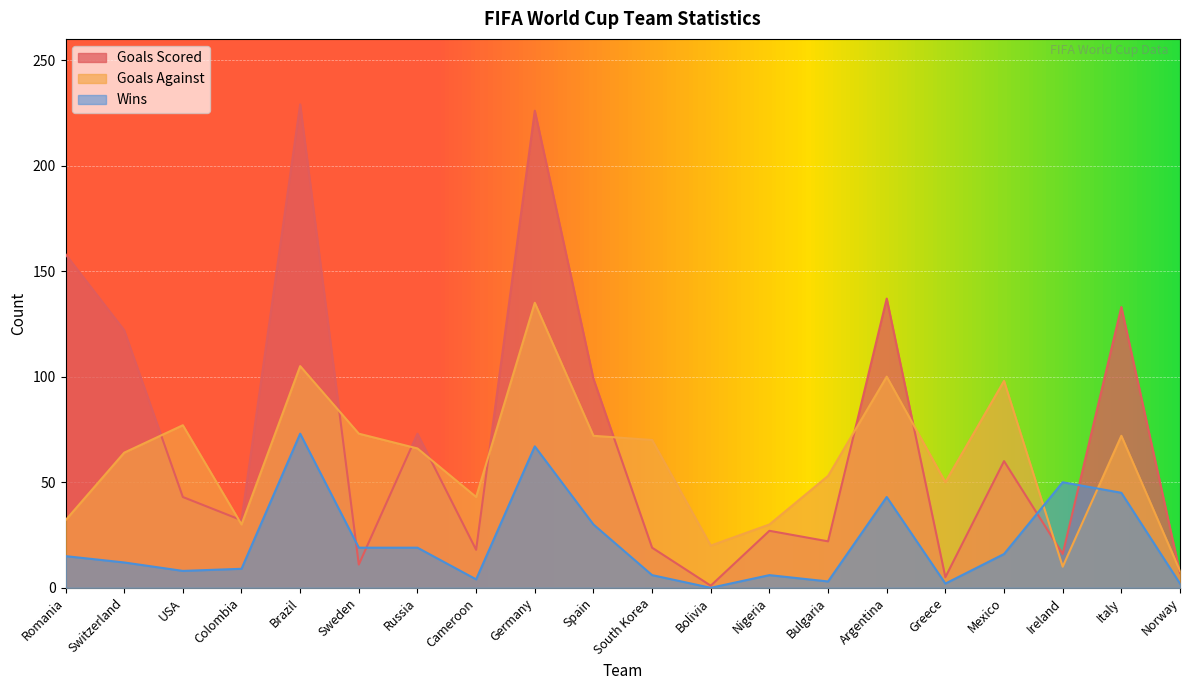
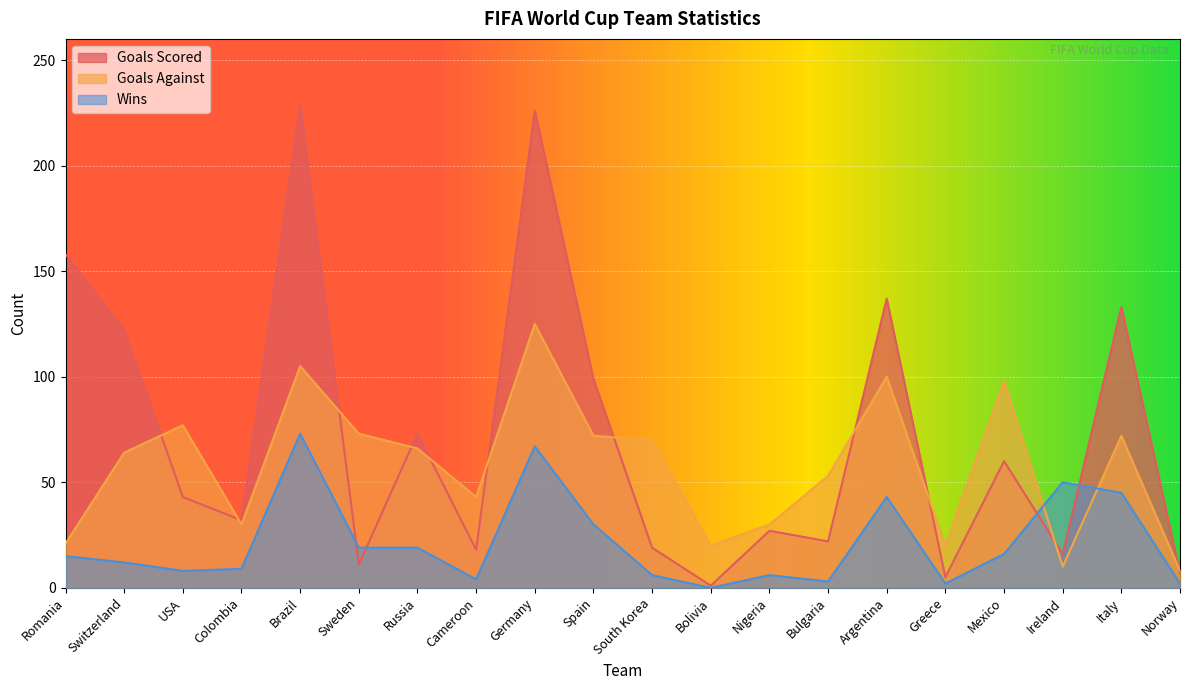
  {
    "Goals Scored": {
      "Romania": 158,
      "Switzerland": 122,
      "USA": 43,
      "Colombia": 32,
      "Brazil": 229,
      "Sweden": 11,
      "Russia": 73,
      "Cameroon": 18,
      "Germany": 226,
      "Spain": 99,
      "South Korea": 19,
      "Nigeria": 27,
      "Bulgaria": 22,
      "Argentina": 137,
      "Greece": 5,
      "Mexico": 60,
      "Ireland": 16,
      "Italy": 133
    },
    "Goals Against": {
-     "Romania": 32,
+     "Romania": 21,
      "Switzerland": 64,
      "USA": 77,
      "Colombia": 30,
      "Brazil": 105,
      "Sweden": 73,
      "Russia": 66,
      "Cameroon": 43,
-     "Germany": 135,
+     "Germany": 125,
      "Spain": 72,
      "South Korea": 70,
      "Bolivia": 20,
      "Nigeria": 30,
      "Bulgaria": 53,
      "Argentina": 100,
-     "Greece": 50,
+     "Greece": 20,
      "Mexico": 98,
      "Ireland": 10,
      "Italy": 72
    },
    "Wins": {
      "Romania": 15,
      "Switzerland": 12,
      "USA": 8,
      "Colombia": 9,
      "Brazil": 73,
      "Sweden": 19,
      "Russia": 19,
      "Cameroon": 4,
      "Germany": 67,
      "Spain": 30,
      "South Korea": 6,
      "Nigeria": 6,
      "Bulgaria": 3,
      "Argentina": 43,
      "Greece": 2,
      "Mexico": 16,
      "Ireland": 50,
      "Italy": 45,
      "Norway": 2
    }
  }
